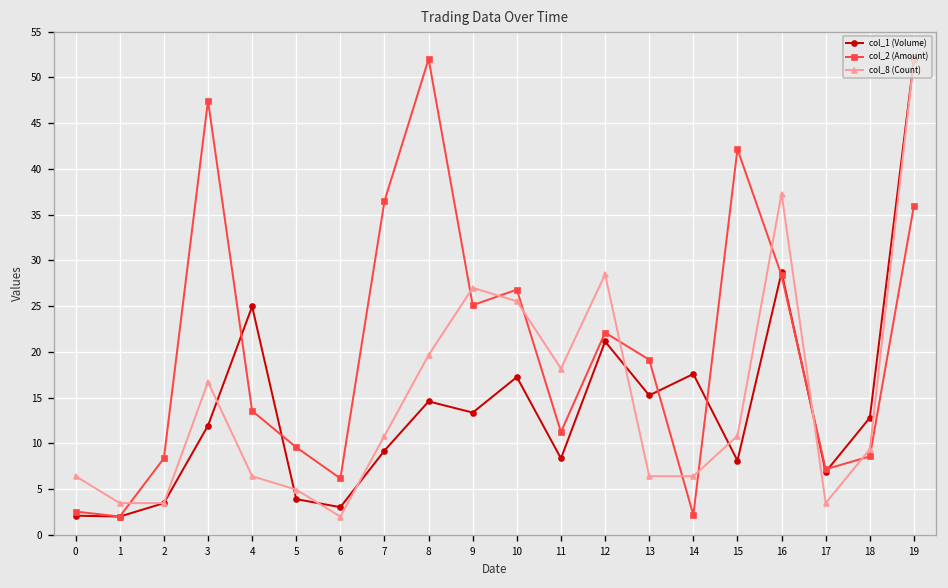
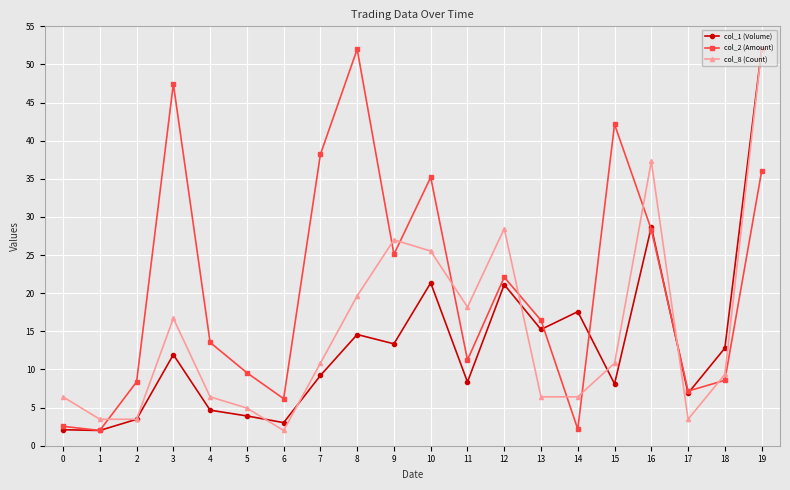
  {
    "col_1 (Volume)": {
      "0": 2,
      "3": 12,
-     "4": 25,
+     "4": 5,
      "5": 4,
      "6": 3,
      "7": 9,
      "8": 15,
      "9": 13,
-     "10": 17,
+     "10": 21,
      "11": 8,
      "12": 21,
      "13": 15,
      "14": 18,
      "15": 8,
      "18": 13
    },
    "col_2 (Amount)": {
      "0": 3,
      "2": 8,
      "3": 47,
      "4": 14,
      "5": 10,
      "6": 6,
-     "7": 36,
+     "7": 38,
      "8": 52,
      "9": 25,
-     "10": 27,
+     "10": 35,
      "11": 11,
      "12": 22,
-     "13": 19,
+     "13": 16,
      "14": 2,
      "15": 42,
      "18": 9,
      "19": 36
    },
    "col_8 (Count)": {
      "0": 6,
      "1": 3,
      "3": 17,
      "4": 6,
      "5": 5,
      "6": 2,
      "7": 11,
      "8": 20,
      "9": 27,
      "10": 26,
      "11": 18,
      "12": 28,
      "13": 6,
      "14": 6,
      "15": 11,
      "16": 37,
      "17": 3,
      "18": 9
    }
  }
